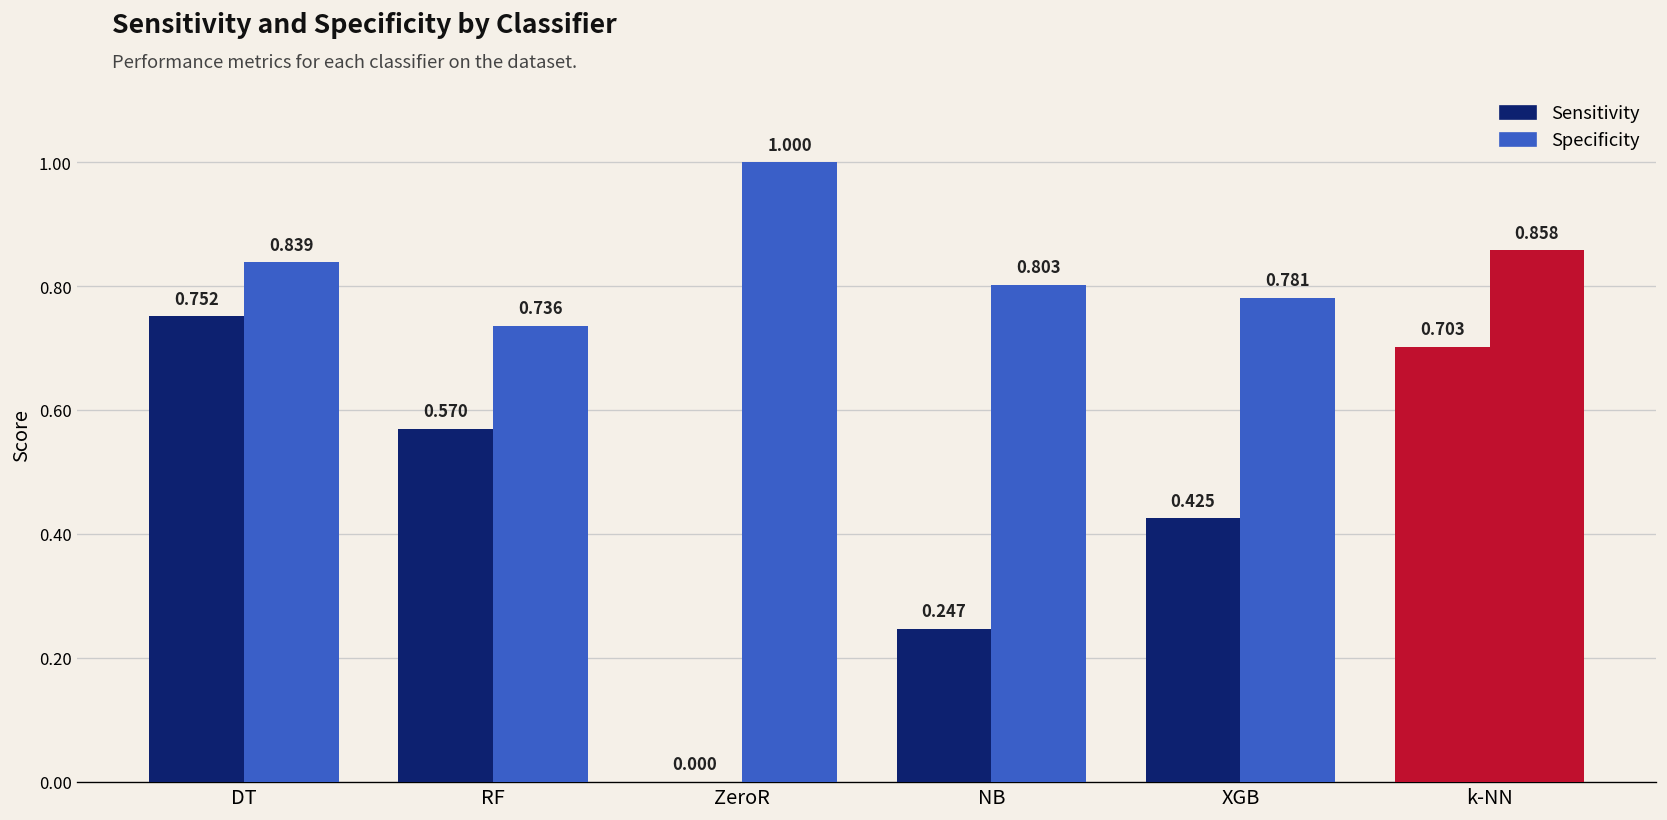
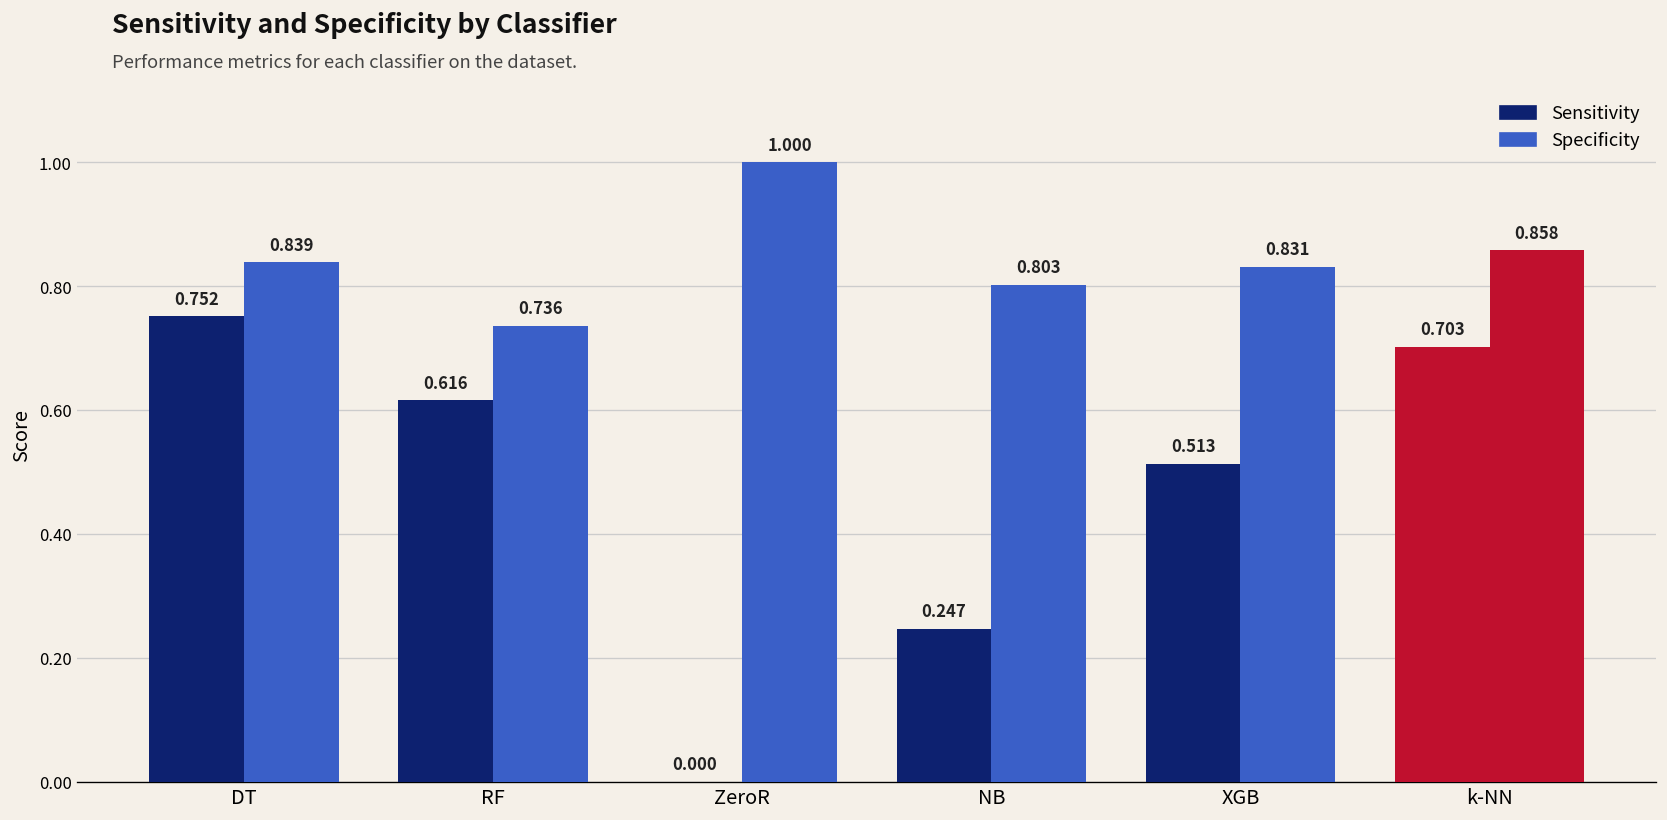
  {
    "Sensitivity": {
      "DT": 0.752,
-     "RF": 0.570,
+     "RF": 0.616,
      "ZeroR": 0.000,
      "NB": 0.247,
-     "XGB": 0.425,
+     "XGB": 0.513,
      "k-NN": 0.703
    },
    "Specificity": {
      "DT": 0.839,
      "RF": 0.736,
      "ZeroR": 1.000,
      "NB": 0.803,
-     "XGB": 0.781,
+     "XGB": 0.831,
      "k-NN": 0.858
    }
  }
